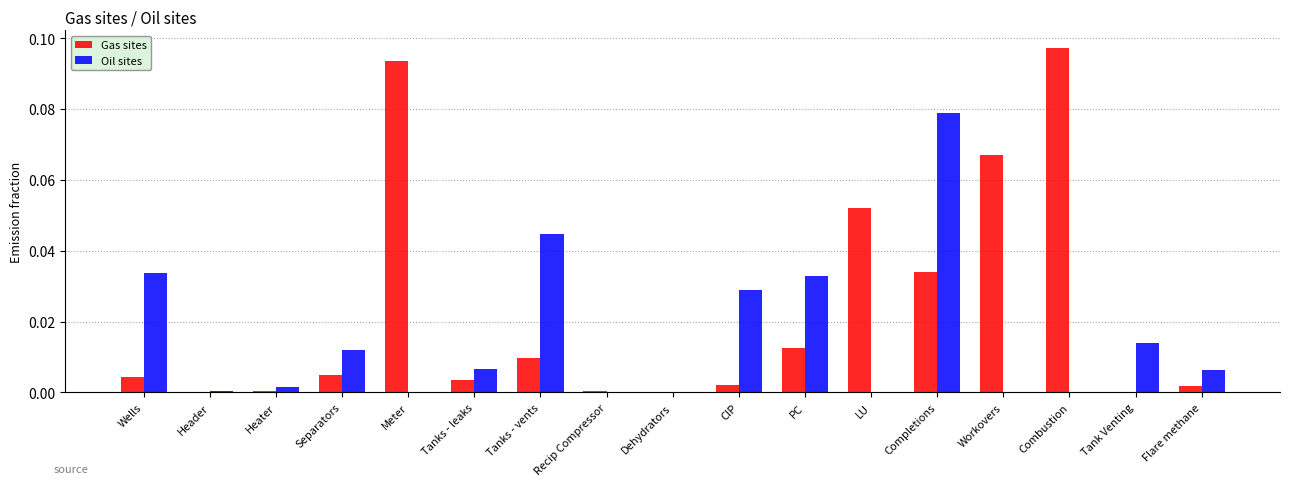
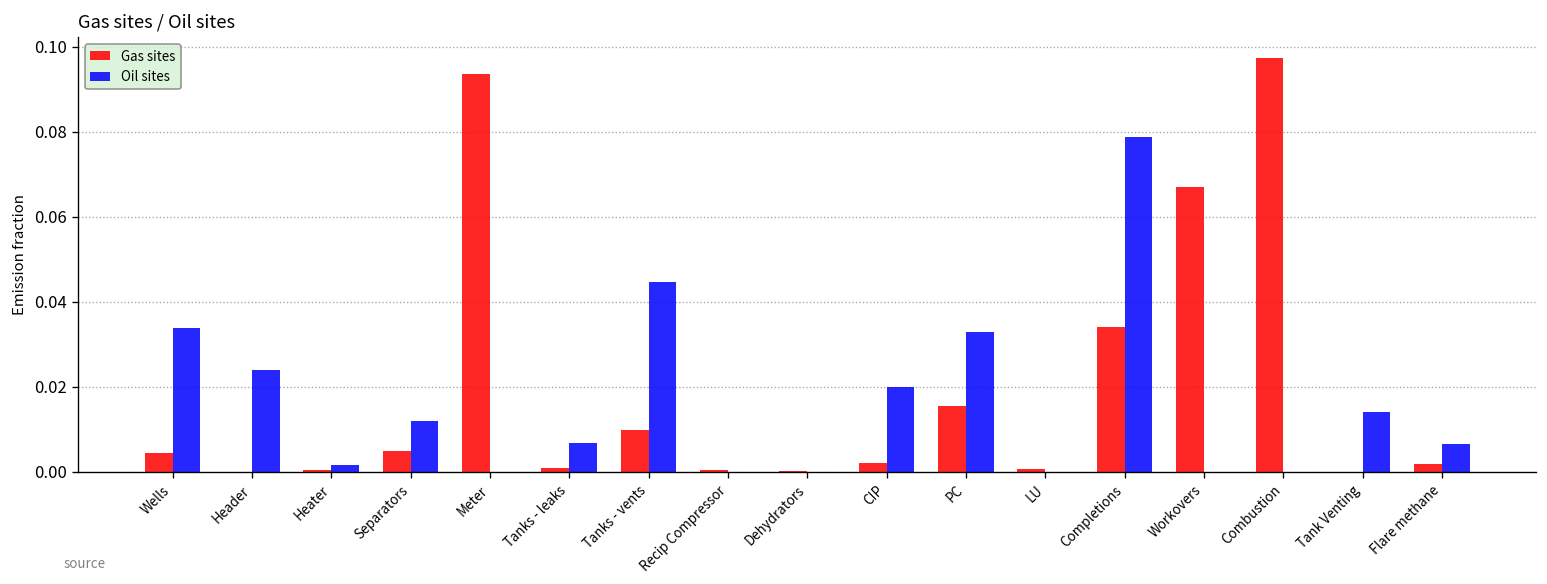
  {
    "Gas sites": {
      "Wells": 0.004,
      "Header": 0.000,
      "Separators": 0.005,
      "Meter": 0.094,
-     "Tanks - leaks": 0.003,
+     "Tanks - leaks": 0.001,
      "Tanks - vents": 0.010,
      "CIP": 0.002,
-     "PC": 0.012,
-     "LU": 0.052,
+     "PC": 0.016,
+     "LU": 0.001,
      "Completions": 0.034,
      "Workovers": 0.067,
      "Combustion": 0.097,
      "Flare methane": 0.002
    },
    "Oil sites": {
      "Wells": 0.034,
-     "Header": 0.000,
+     "Header": 0.024,
      "Heater": 0.002,
      "Separators": 0.012,
      "Meter": 0.000,
      "Tanks - leaks": 0.007,
      "Tanks - vents": 0.045,
      "Recip Compressor": 0.000,
      "Dehydrators": 0.000,
-     "CIP": 0.029,
+     "CIP": 0.020,
      "PC": 0.033,
      "LU": 0.000,
      "Completions": 0.079,
      "Workovers": 0.000,
      "Combustion": 0.000,
      "Tank Venting": 0.014,
      "Flare methane": 0.006
    }
  }
